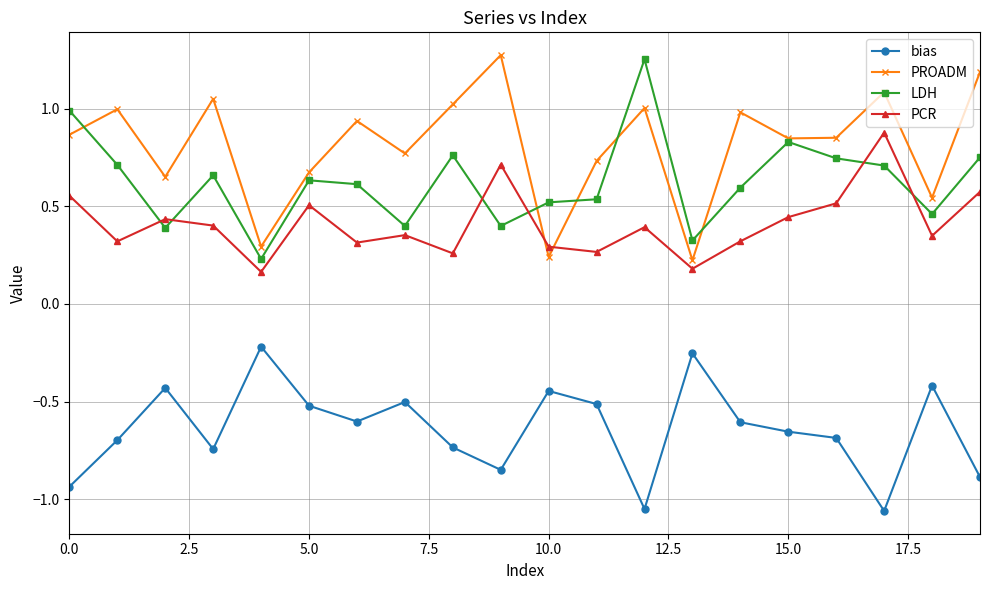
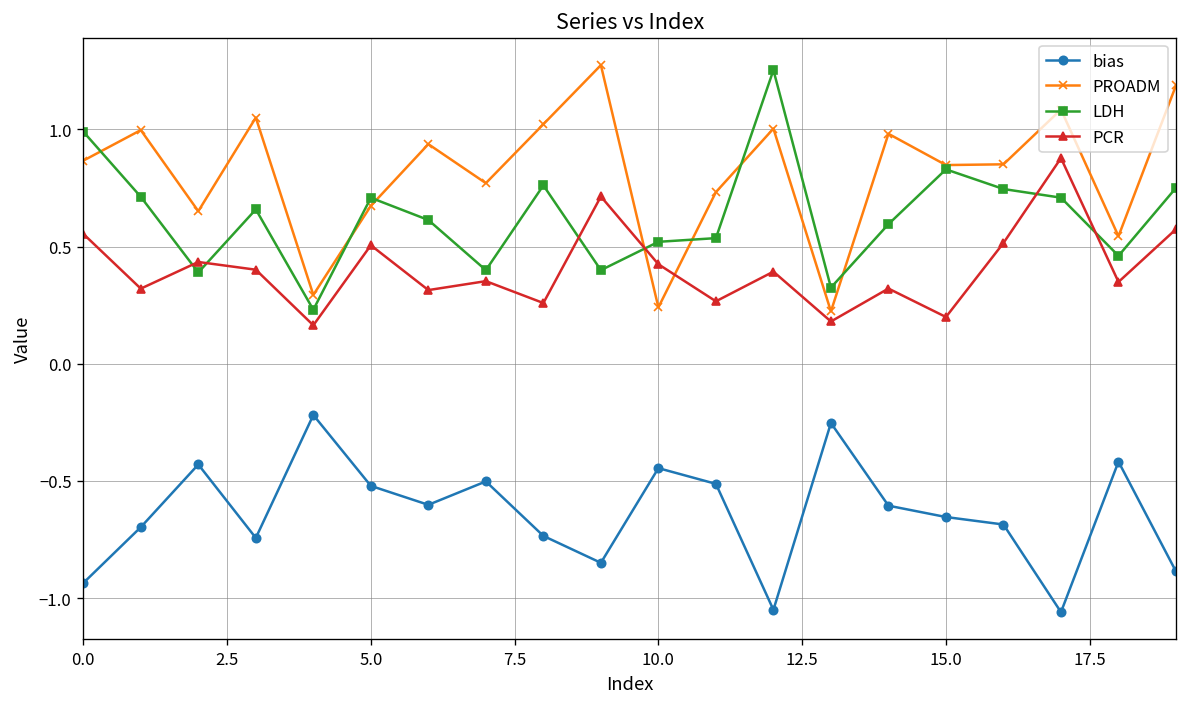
  {
    "bias": {
      "0.0": -0.94,
      "5.0": -0.52,
      "10.0": -0.45,
      "15.0": -0.65
    },
    "PROADM": {
      "0.0": 0.87,
      "5.0": 0.67,
      "10.0": 0.24,
      "15.0": 0.85
    },
    "LDH": {
      "0.0": 0.99,
-     "5.0": 0.63,
+     "5.0": 0.71,
      "10.0": 0.52,
      "15.0": 0.83
    },
    "PCR": {
      "0.0": 0.55,
      "5.0": 0.51,
-     "10.0": 0.29,
-     "15.0": 0.44
+     "10.0": 0.42,
+     "15.0": 0.20
    }
  }
